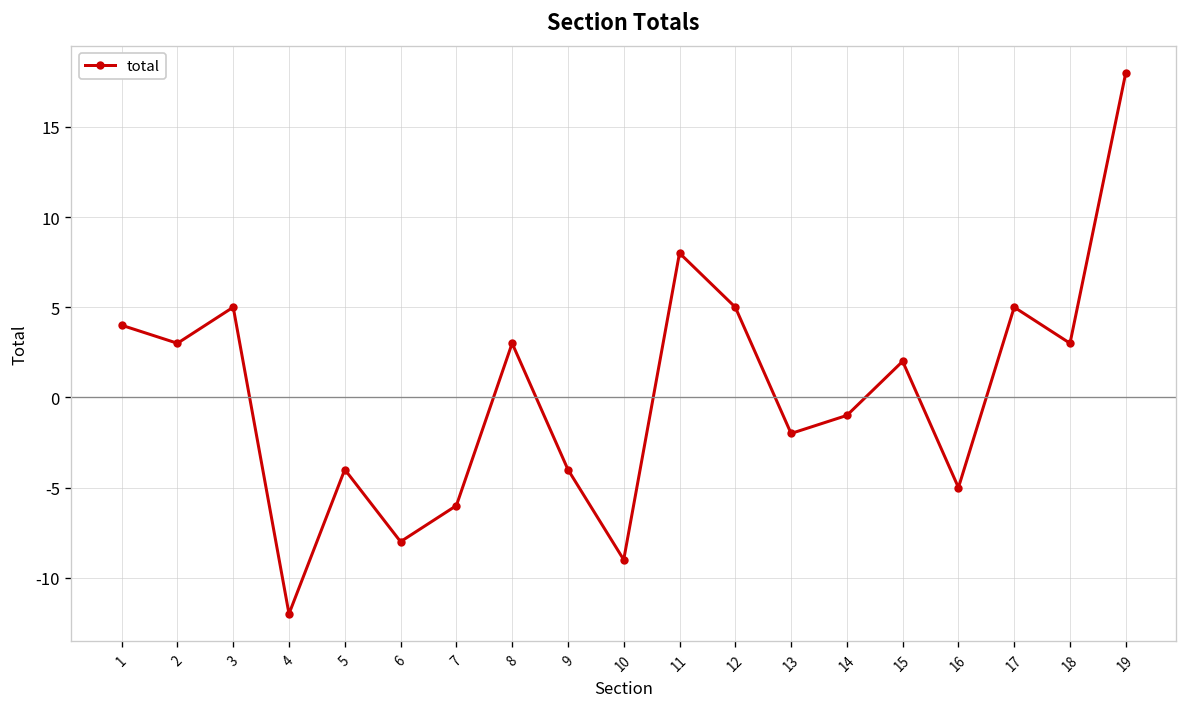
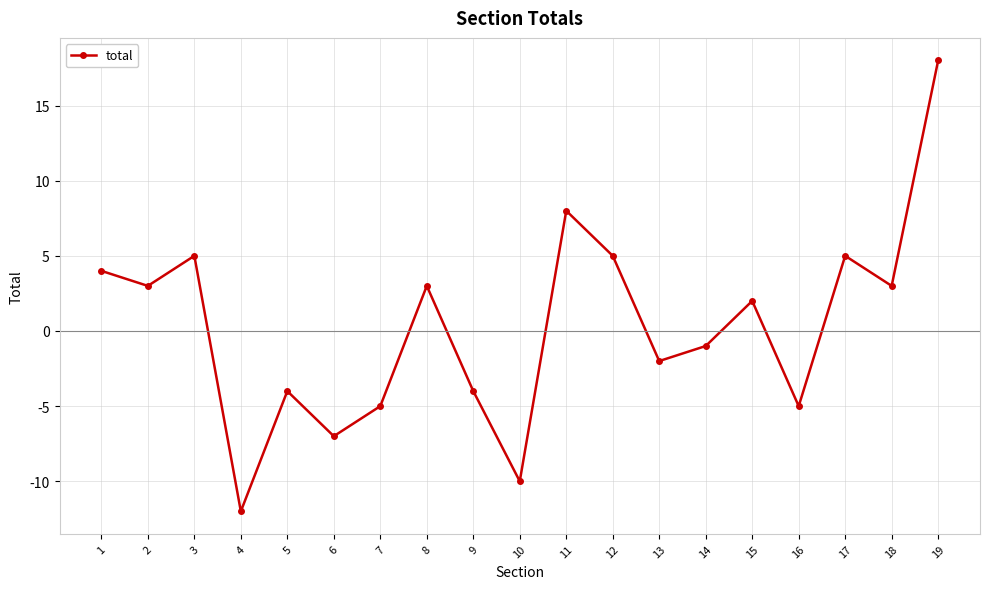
  {
    "1": 4,
    "2": 3,
    "3": 5,
    "4": -12,
    "5": -4,
-   "6": -8,
-   "7": -6,
+   "6": -7,
+   "7": -5,
    "8": 3,
    "9": -4,
-   "10": -9,
+   "10": -10,
    "11": 8,
    "12": 5,
    "13": -2,
    "14": -1,
    "15": 2,
    "16": -5,
    "17": 5,
    "18": 3,
    "19": 18
  }
